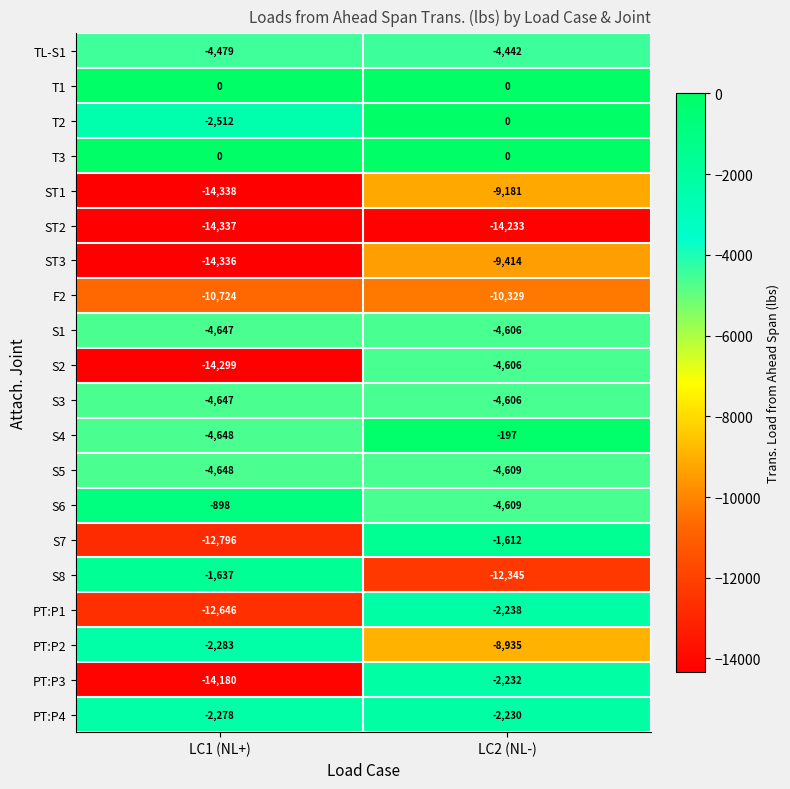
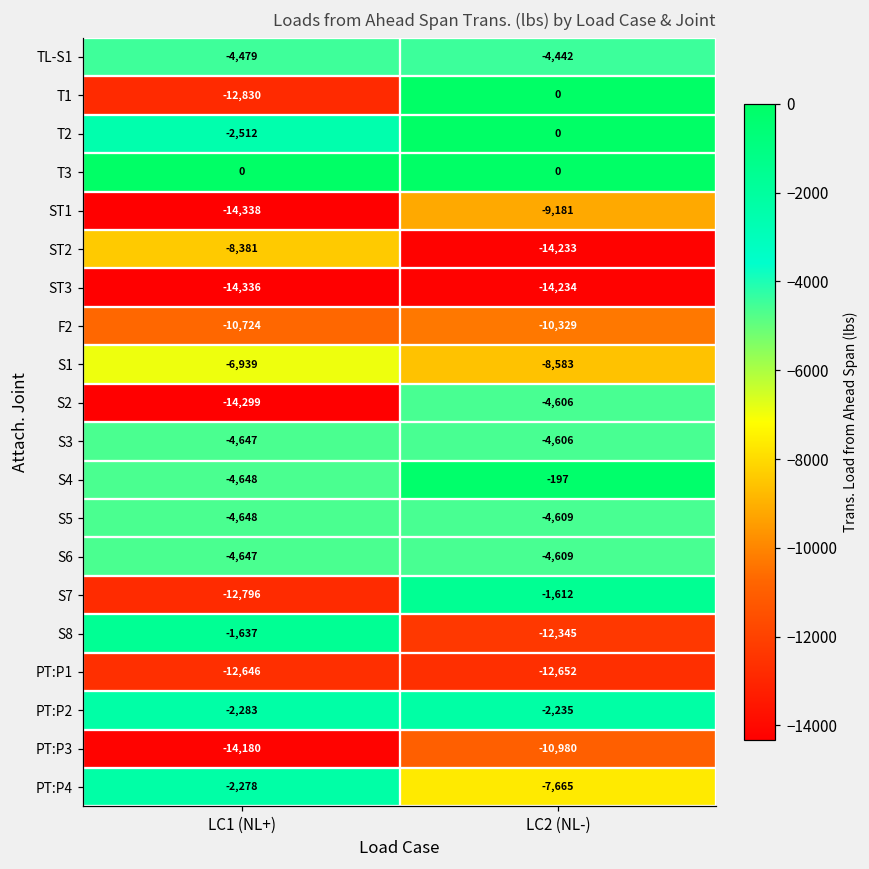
  {
    "TL-S1": {
      "LC1 (NL+)": "-4,479",
      "LC2 (NL-)": "-4,442"
    },
    "T1": {
-     "LC1 (NL+)": "0",
+     "LC1 (NL+)": "-12,830",
      "LC2 (NL-)": "0"
    },
    "T2": {
      "LC1 (NL+)": "-2,512",
      "LC2 (NL-)": "0"
    },
    "T3": {
      "LC1 (NL+)": "0",
      "LC2 (NL-)": "0"
    },
    "ST1": {
      "LC1 (NL+)": "-14,338",
      "LC2 (NL-)": "-9,181"
    },
    "ST2": {
-     "LC1 (NL+)": "-14,337",
+     "LC1 (NL+)": "-8,381",
      "LC2 (NL-)": "-14,233"
    },
    "ST3": {
      "LC1 (NL+)": "-14,336",
-     "LC2 (NL-)": "-9,414"
+     "LC2 (NL-)": "-14,234"
    },
    "F2": {
      "LC1 (NL+)": "-10,724",
      "LC2 (NL-)": "-10,329"
    },
    "S1": {
-     "LC1 (NL+)": "-4,647",
-     "LC2 (NL-)": "-4,606"
+     "LC1 (NL+)": "-6,939",
+     "LC2 (NL-)": "-8,583"
    },
    "S2": {
      "LC1 (NL+)": "-14,299",
      "LC2 (NL-)": "-4,606"
    },
    "S3": {
      "LC1 (NL+)": "-4,647",
      "LC2 (NL-)": "-4,606"
    },
    "S4": {
      "LC1 (NL+)": "-4,648",
      "LC2 (NL-)": "-197"
    },
    "S5": {
      "LC1 (NL+)": "-4,648",
      "LC2 (NL-)": "-4,609"
    },
    "S6": {
-     "LC1 (NL+)": "-898",
+     "LC1 (NL+)": "-4,647",
      "LC2 (NL-)": "-4,609"
    },
    "S7": {
      "LC1 (NL+)": "-12,796",
      "LC2 (NL-)": "-1,612"
    },
    "S8": {
      "LC1 (NL+)": "-1,637",
      "LC2 (NL-)": "-12,345"
    },
    "PT:P1": {
      "LC1 (NL+)": "-12,646",
-     "LC2 (NL-)": "-2,238"
+     "LC2 (NL-)": "-12,652"
    },
    "PT:P2": {
      "LC1 (NL+)": "-2,283",
-     "LC2 (NL-)": "-8,935"
+     "LC2 (NL-)": "-2,235"
    },
    "PT:P3": {
      "LC1 (NL+)": "-14,180",
-     "LC2 (NL-)": "-2,232"
+     "LC2 (NL-)": "-10,980"
    },
    "PT:P4": {
      "LC1 (NL+)": "-2,278",
-     "LC2 (NL-)": "-2,230"
+     "LC2 (NL-)": "-7,665"
    }
  }
